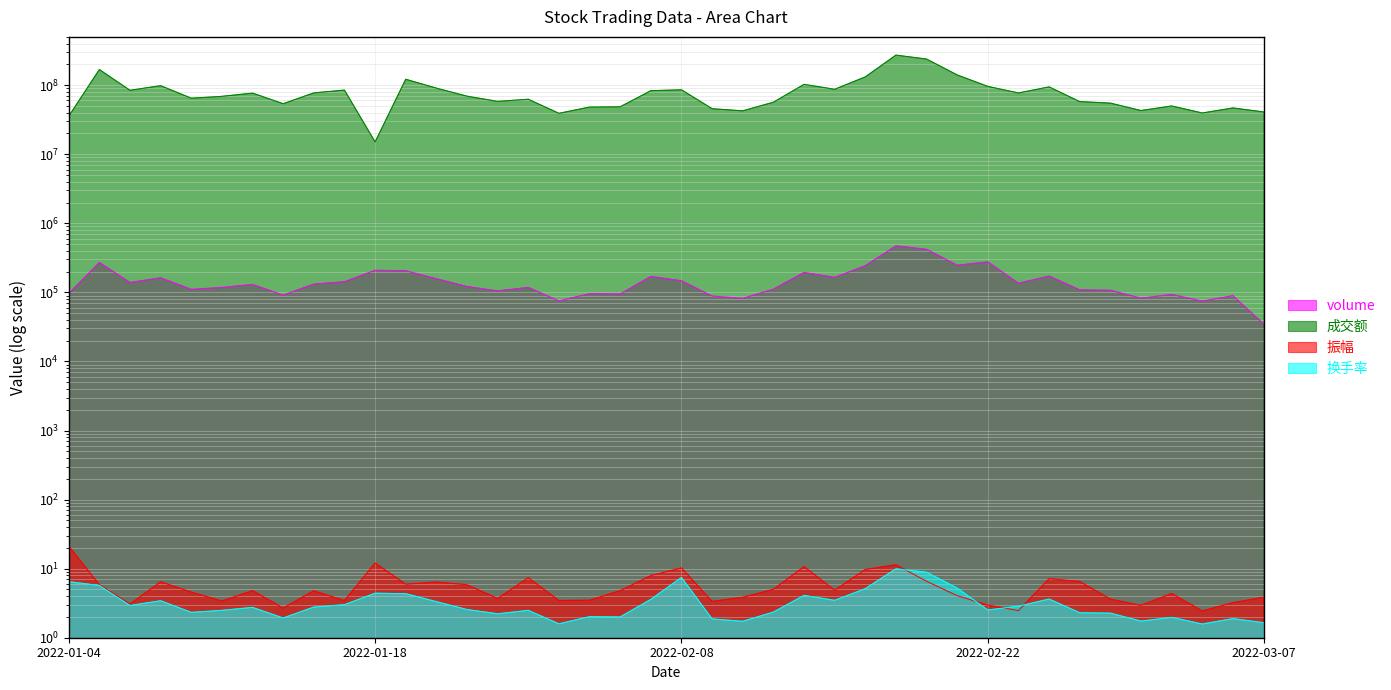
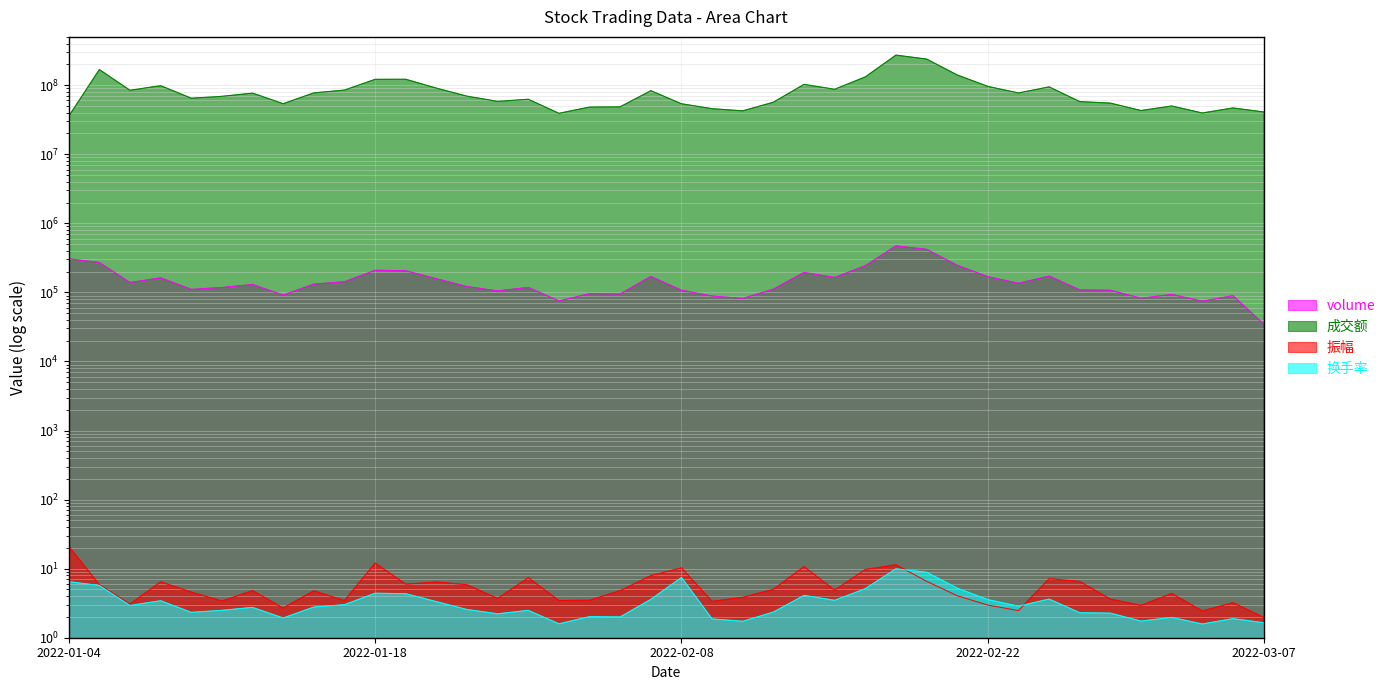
  {
    "volume": {
-     "2022-01-04": 100000,
+     "2022-01-04": 300000,
      "2022-01-18": 210000,
-     "2022-02-08": 150000,
-     "2022-02-22": 280000,
+     "2022-02-08": 110000,
+     "2022-02-22": 170000,
      "2022-03-07": 30000
    },
    "成交额": {
      "2022-01-04": 40000000,
-     "2022-01-18": 15000000,
-     "2022-02-08": 90000000,
+     "2022-01-18": 120000000,
+     "2022-02-08": 50000000,
      "2022-02-22": 100000000,
      "2022-03-07": 40000000
    },
    "振幅": {
      "2022-01-04": 21,
      "2022-01-18": 12,
      "2022-02-08": 10,
      "2022-02-22": 3.0,
-     "2022-03-07": 4
+     "2022-03-07": 2.0
    },
    "换手率": {
      "2022-01-04": 6,
      "2022-01-18": 4,
      "2022-02-08": 7,
-     "2022-02-22": 2.5,
+     "2022-02-22": 4,
      "2022-03-07": 1.7
    }
  }
